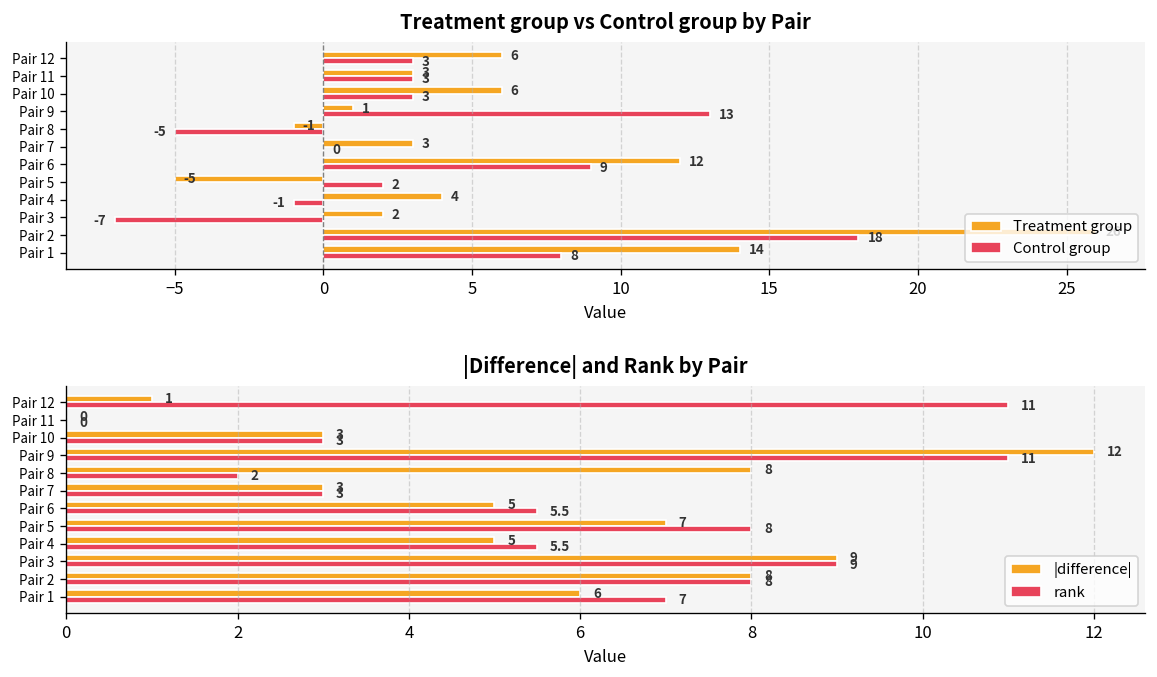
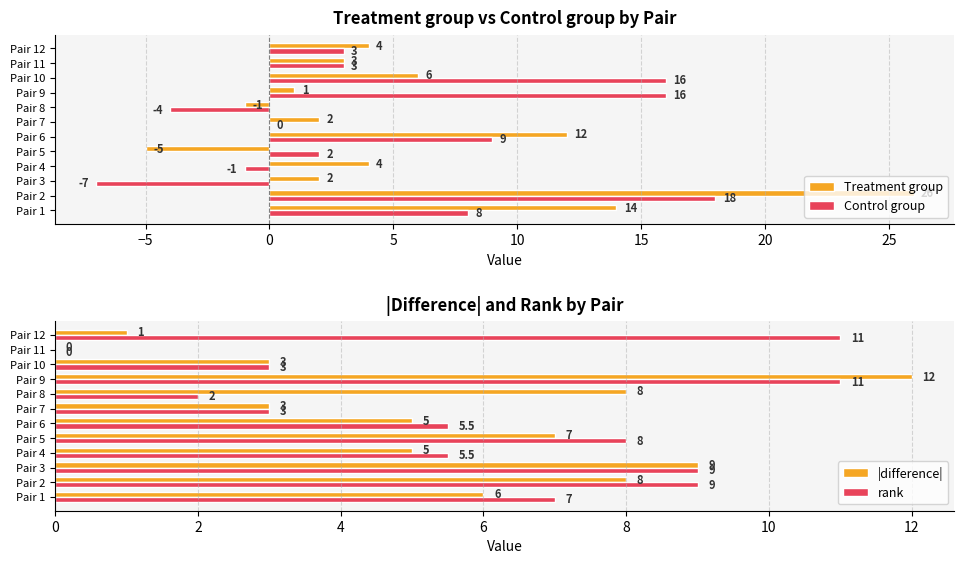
  {
    "Treatment group vs Control group by Pair": {
      "Treatment group": {
-       "Pair 12": 6,
+       "Pair 12": 4,
        "Pair 10": 6,
        "Pair 9": 1,
        "Pair 8": -1,
-       "Pair 7": 3,
+       "Pair 7": 2,
        "Pair 6": 12,
        "Pair 5": -5,
        "Pair 4": 4,
        "Pair 3": 2,
        "Pair 1": 14
      },
      "Control group": {
-       "Pair 10": 3,
-       "Pair 9": 13,
-       "Pair 8": -5,
+       "Pair 10": 16,
+       "Pair 9": 16,
+       "Pair 8": -4,
        "Pair 7": 0,
        "Pair 6": 9,
        "Pair 5": 2,
        "Pair 4": -1,
        "Pair 3": -7,
        "Pair 2": 18,
        "Pair 1": 8
      }
    },
    "|Difference| and Rank by Pair": {
      "|difference|": {
        "Pair 12": 1,
        "Pair 9": 12,
        "Pair 8": 8,
        "Pair 6": 5,
        "Pair 5": 7,
        "Pair 4": 5,
        "Pair 1": 6
      },
      "rank": {
        "Pair 12": 11,
        "Pair 9": 11,
        "Pair 8": 2,
        "Pair 6": 5.5,
        "Pair 5": 8,
        "Pair 4": 5.5,
-       "Pair 2": 8,
+       "Pair 2": 9,
        "Pair 1": 7
      }
    }
  }
